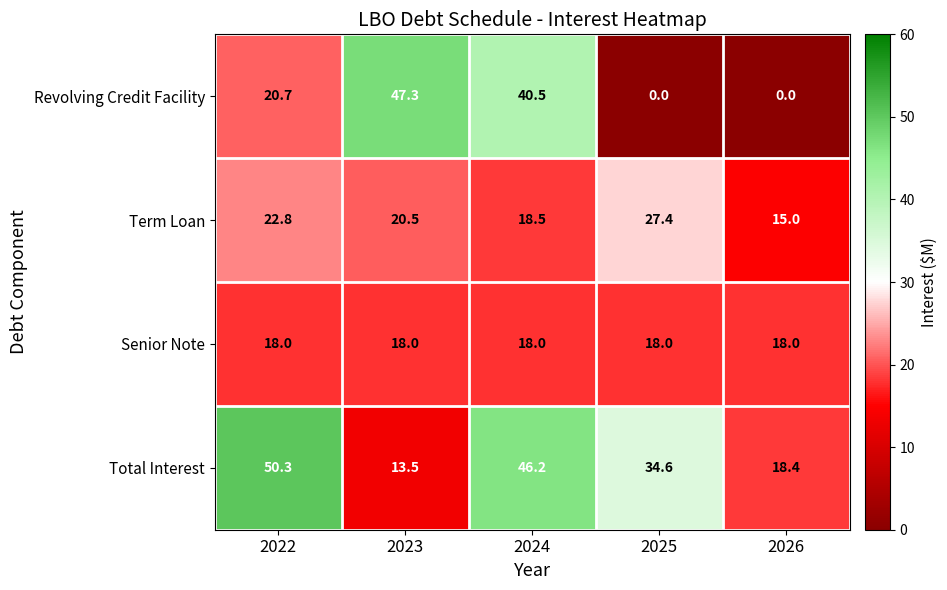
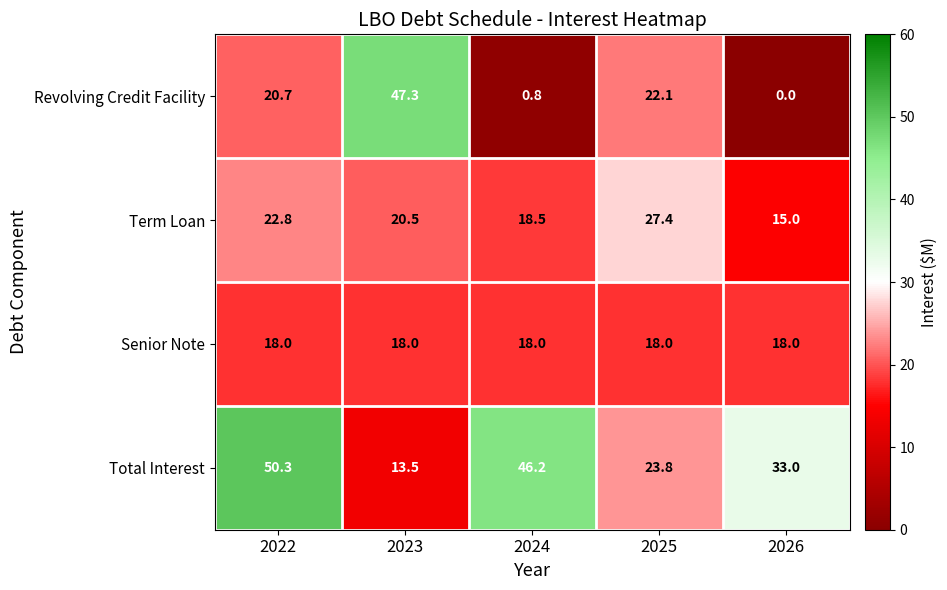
  {
    "Revolving Credit Facility": {
      "2022": 20.7,
      "2023": 47.3,
-     "2024": 40.5,
-     "2025": 0.0,
+     "2024": 0.8,
+     "2025": 22.1,
      "2026": 0.0
    },
    "Term Loan": {
      "2022": 22.8,
      "2023": 20.5,
      "2024": 18.5,
      "2025": 27.4,
      "2026": 15.0
    },
    "Senior Note": {
      "2022": 18.0,
      "2023": 18.0,
      "2024": 18.0,
      "2025": 18.0,
      "2026": 18.0
    },
    "Total Interest": {
      "2022": 50.3,
      "2023": 13.5,
      "2024": 46.2,
-     "2025": 34.6,
-     "2026": 18.4
+     "2025": 23.8,
+     "2026": 33.0
    }
  }
